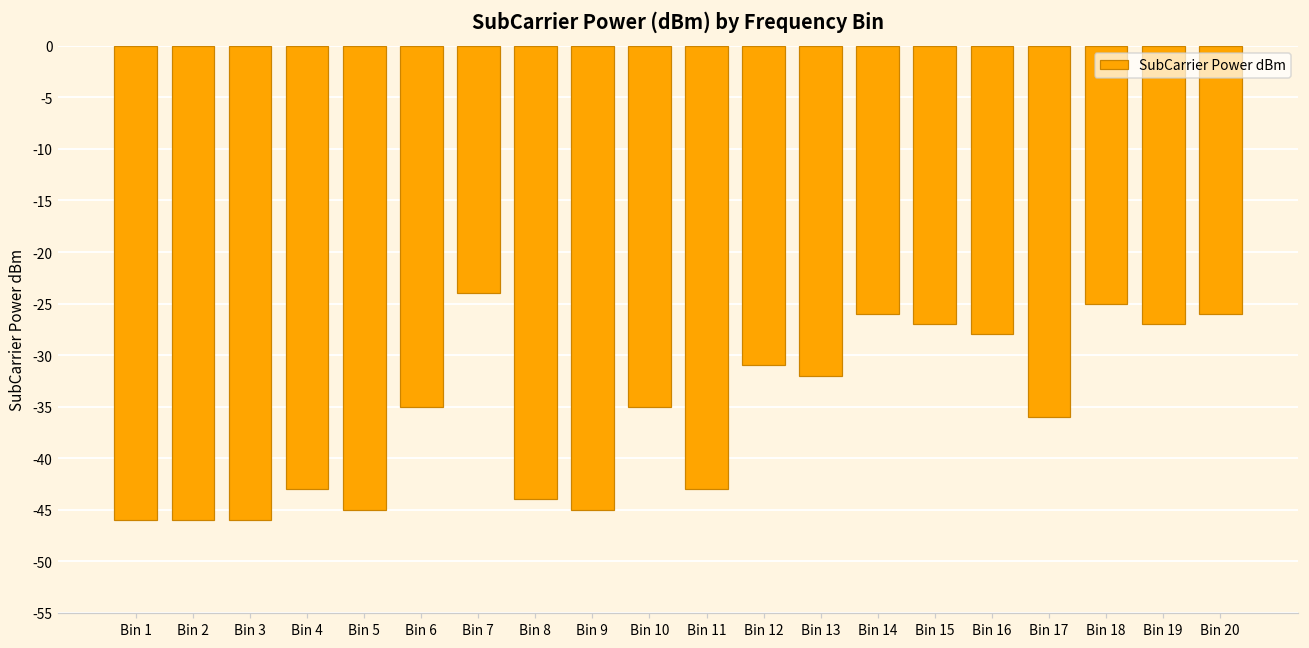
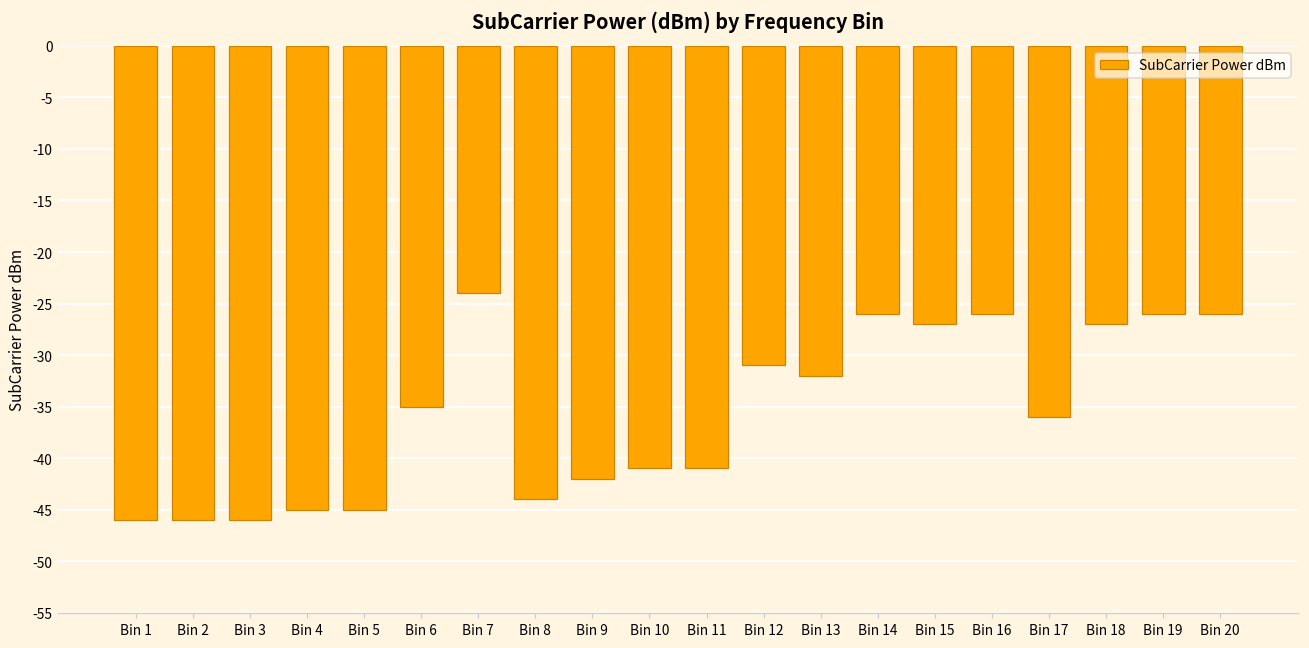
  {
    "Bin 1": -46,
    "Bin 2": -46,
    "Bin 3": -46,
-   "Bin 4": -43,
+   "Bin 4": -45,
    "Bin 5": -45,
    "Bin 6": -35,
    "Bin 7": -24,
    "Bin 8": -44,
-   "Bin 9": -45,
-   "Bin 10": -35,
-   "Bin 11": -43,
+   "Bin 9": -42,
+   "Bin 10": -41,
+   "Bin 11": -41,
    "Bin 12": -31,
    "Bin 13": -32,
    "Bin 14": -26,
    "Bin 15": -27,
-   "Bin 16": -28,
+   "Bin 16": -26,
    "Bin 17": -36,
-   "Bin 18": -25,
-   "Bin 19": -27,
+   "Bin 18": -27,
+   "Bin 19": -26,
    "Bin 20": -26
  }
